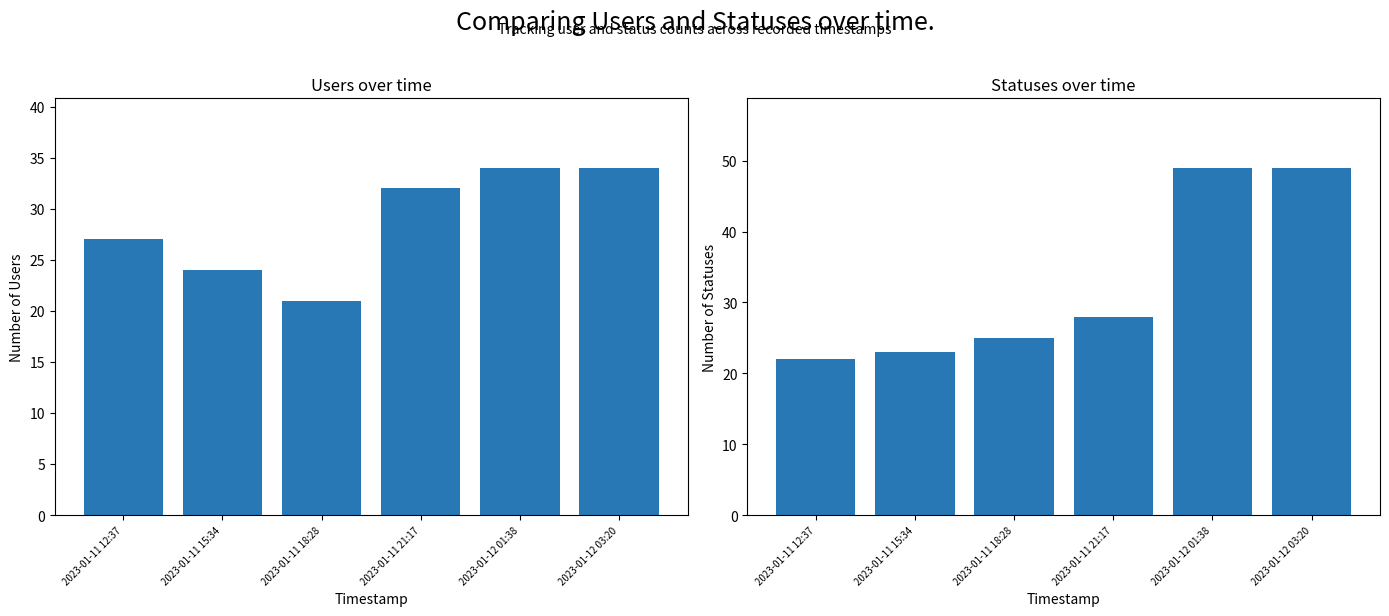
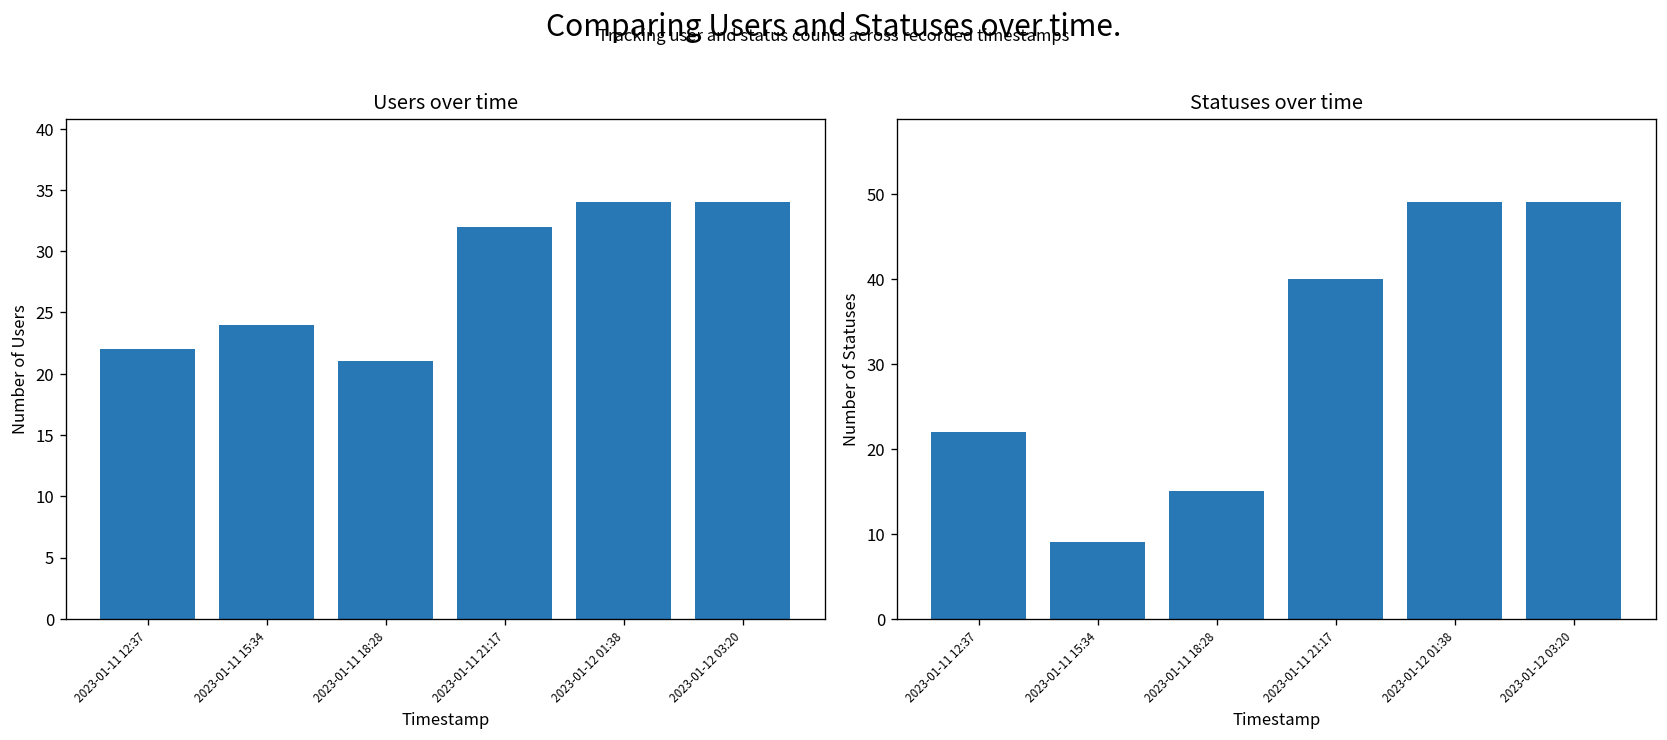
  {
    "Users over time": {
-     "2023-01-11 12:37": 27,
+     "2023-01-11 12:37": 22,
      "2023-01-11 15:34": 24,
      "2023-01-11 18:28": 21,
      "2023-01-11 21:17": 32,
      "2023-01-12 01:38": 34,
      "2023-01-12 03:20": 34
    },
    "Statuses over time": {
      "2023-01-11 12:37": 22,
-     "2023-01-11 15:34": 23,
-     "2023-01-11 18:28": 25,
-     "2023-01-11 21:17": 28,
+     "2023-01-11 15:34": 9,
+     "2023-01-11 18:28": 15,
+     "2023-01-11 21:17": 40,
      "2023-01-12 01:38": 49,
      "2023-01-12 03:20": 49
    }
  }
